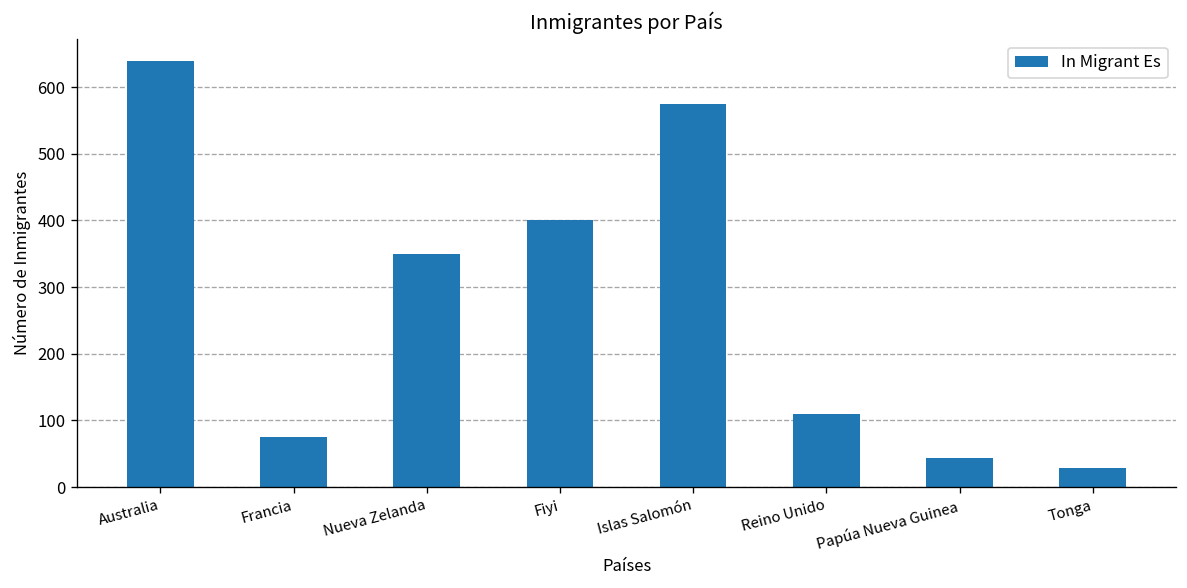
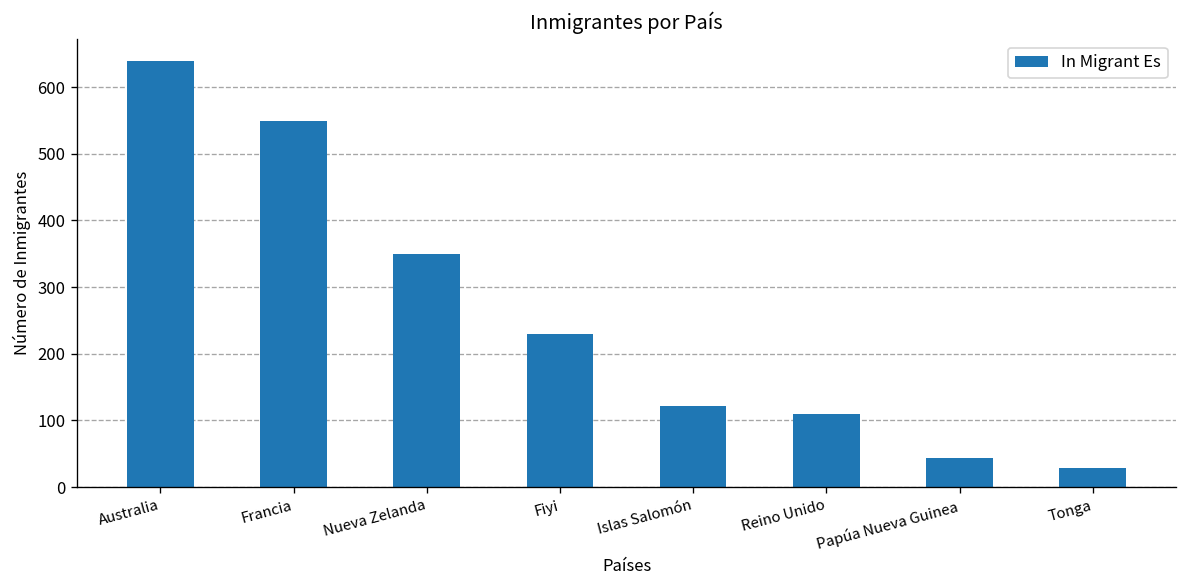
  {
    "Australia": 640,
-   "Francia": 80,
+   "Francia": 550,
    "Nueva Zelanda": 350,
-   "Fiyi": 400,
-   "Islas Salomón": 570,
+   "Fiyi": 230,
+   "Islas Salomón": 120,
    "Reino Unido": 110,
    "Papúa Nueva Guinea": 40,
    "Tonga": 30
  }
